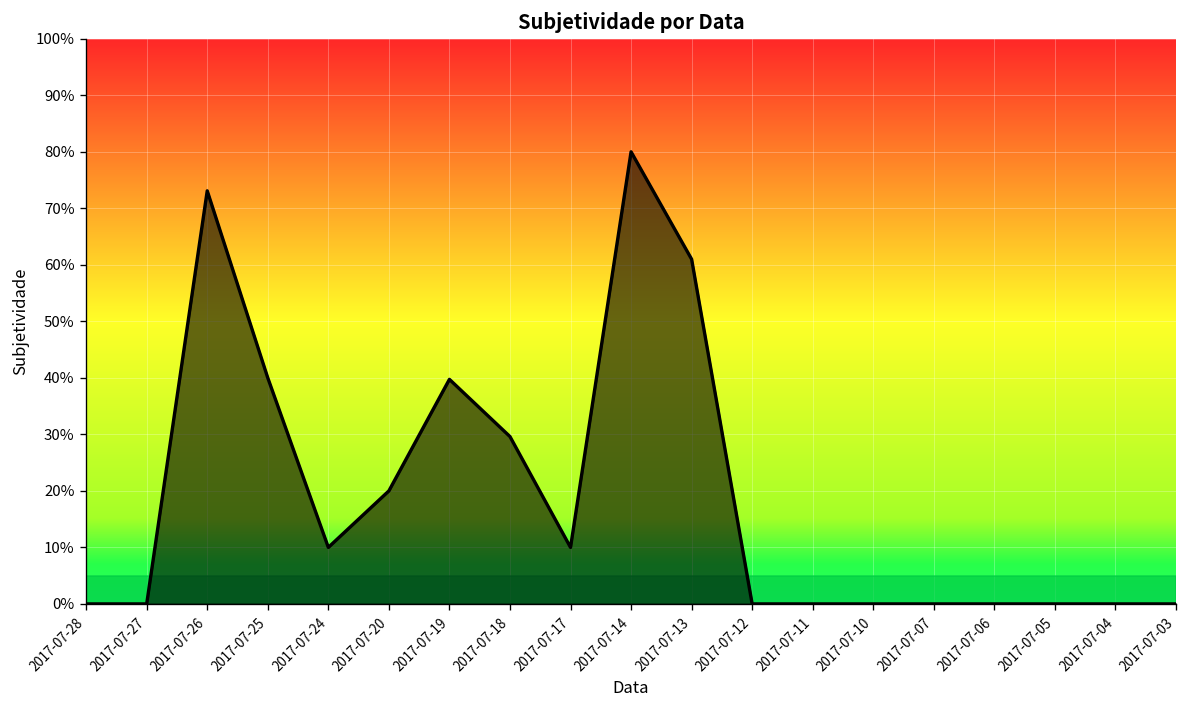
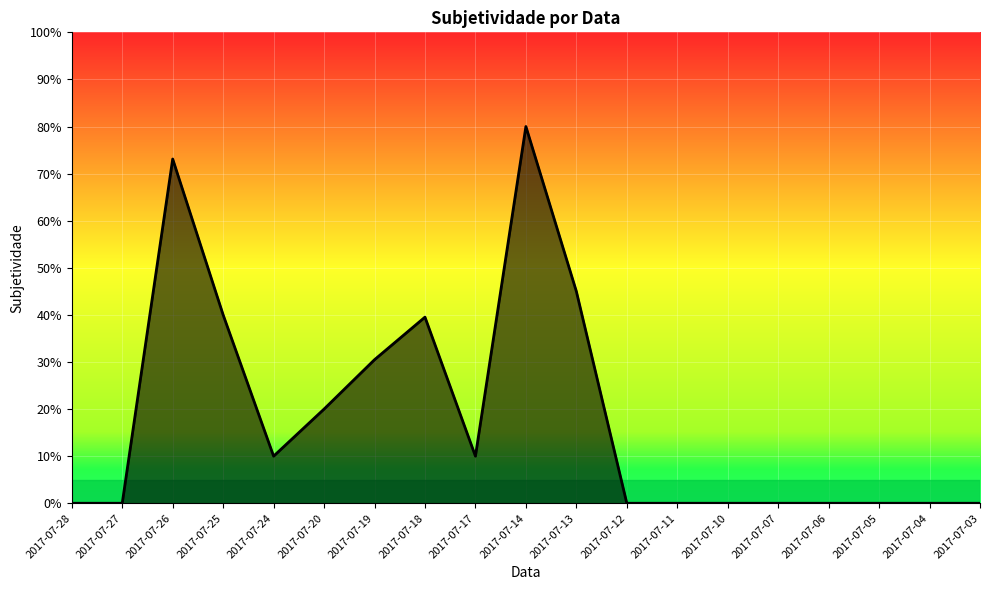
  {
    "2017-07-26": "73%",
    "2017-07-25": "40%",
    "2017-07-24": "10%",
    "2017-07-20": "20%",
-   "2017-07-19": "40%",
-   "2017-07-18": "30%",
+   "2017-07-19": "30%",
+   "2017-07-18": "40%",
    "2017-07-17": "10%",
    "2017-07-14": "80%",
-   "2017-07-13": "61%"
+   "2017-07-13": "45%"
  }
